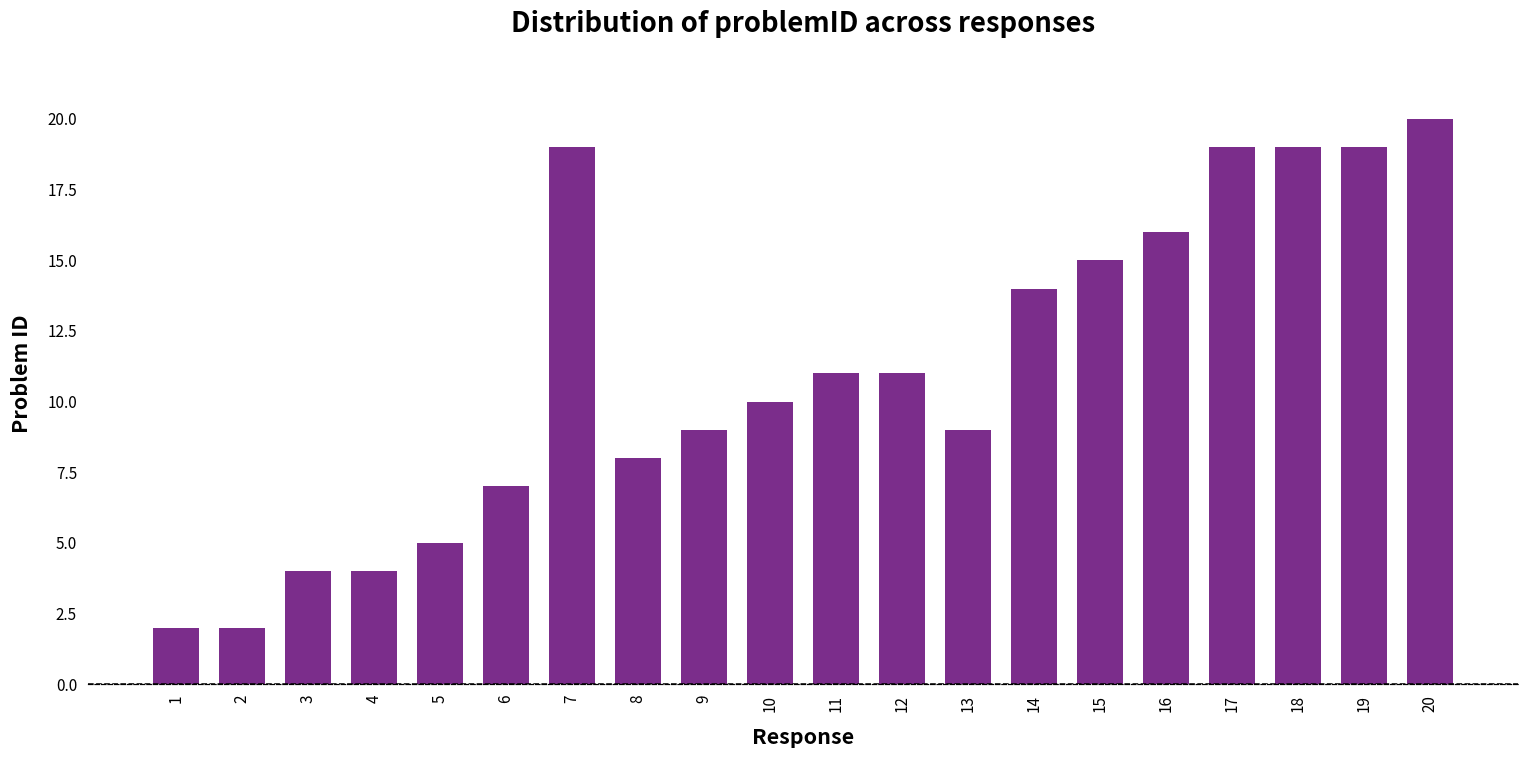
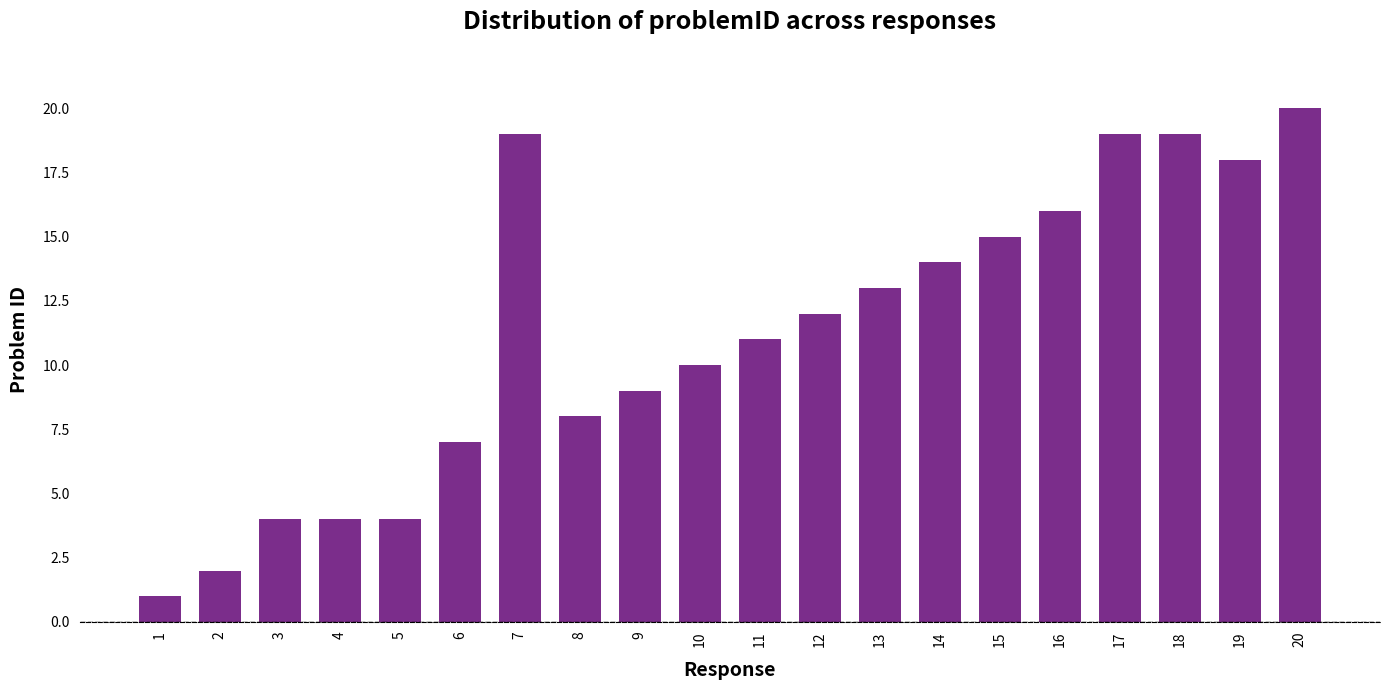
  {
-   "1": 2,
+   "1": 1,
    "2": 2,
    "3": 4,
    "4": 4,
-   "5": 5,
+   "5": 4,
    "6": 7,
    "7": 19,
    "8": 8,
    "9": 9,
    "10": 10,
    "11": 11,
-   "12": 11,
-   "13": 9,
+   "12": 12,
+   "13": 13,
    "14": 14,
    "15": 15,
    "16": 16,
    "17": 19,
    "18": 19,
-   "19": 19,
+   "19": 18,
    "20": 20
  }
